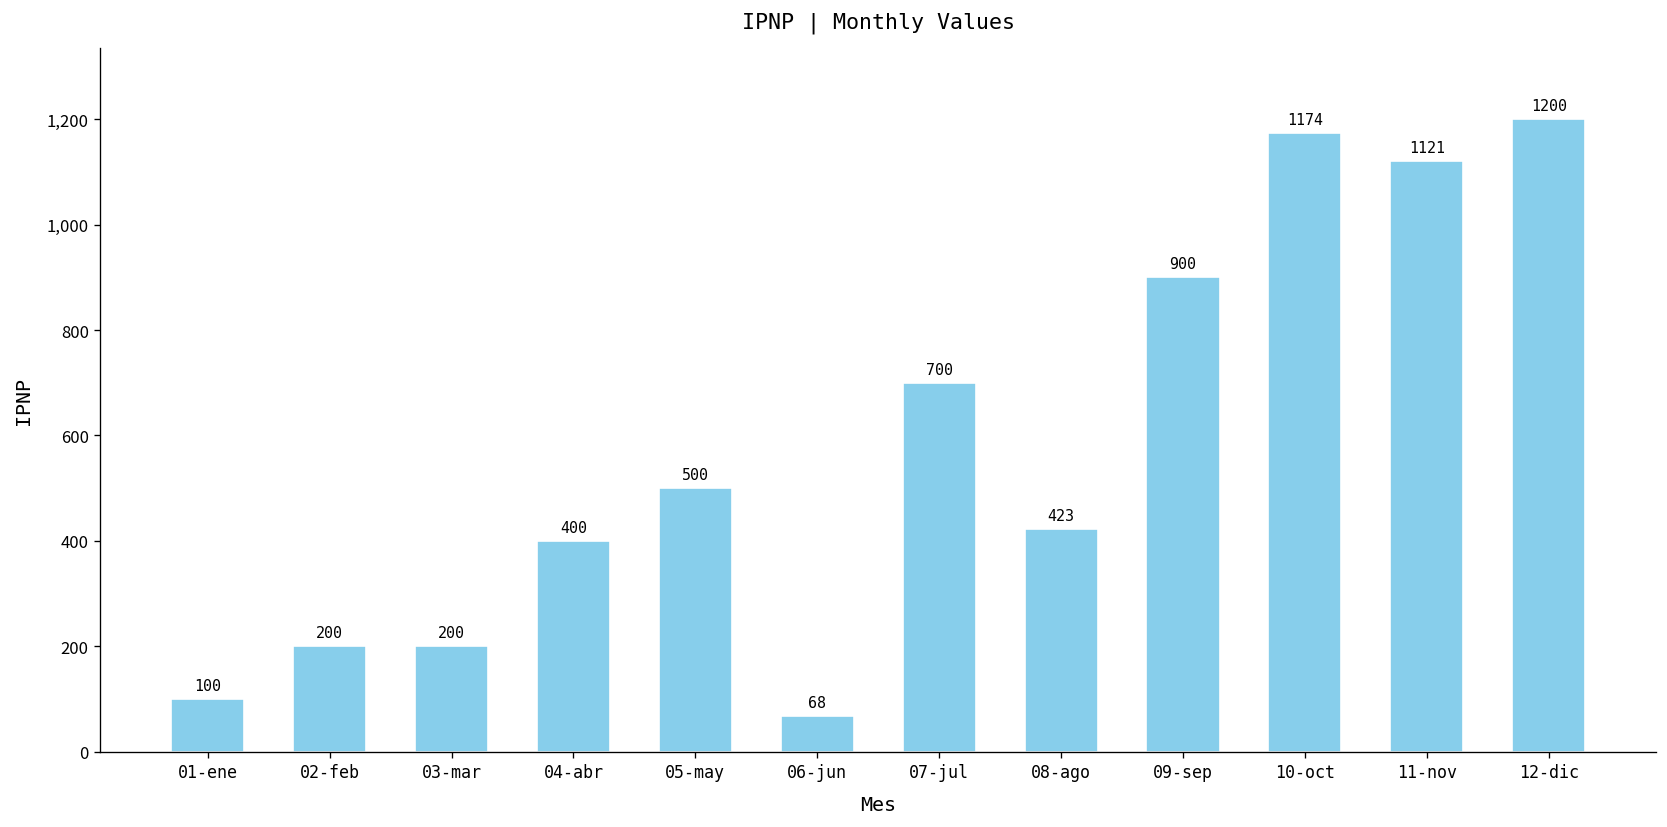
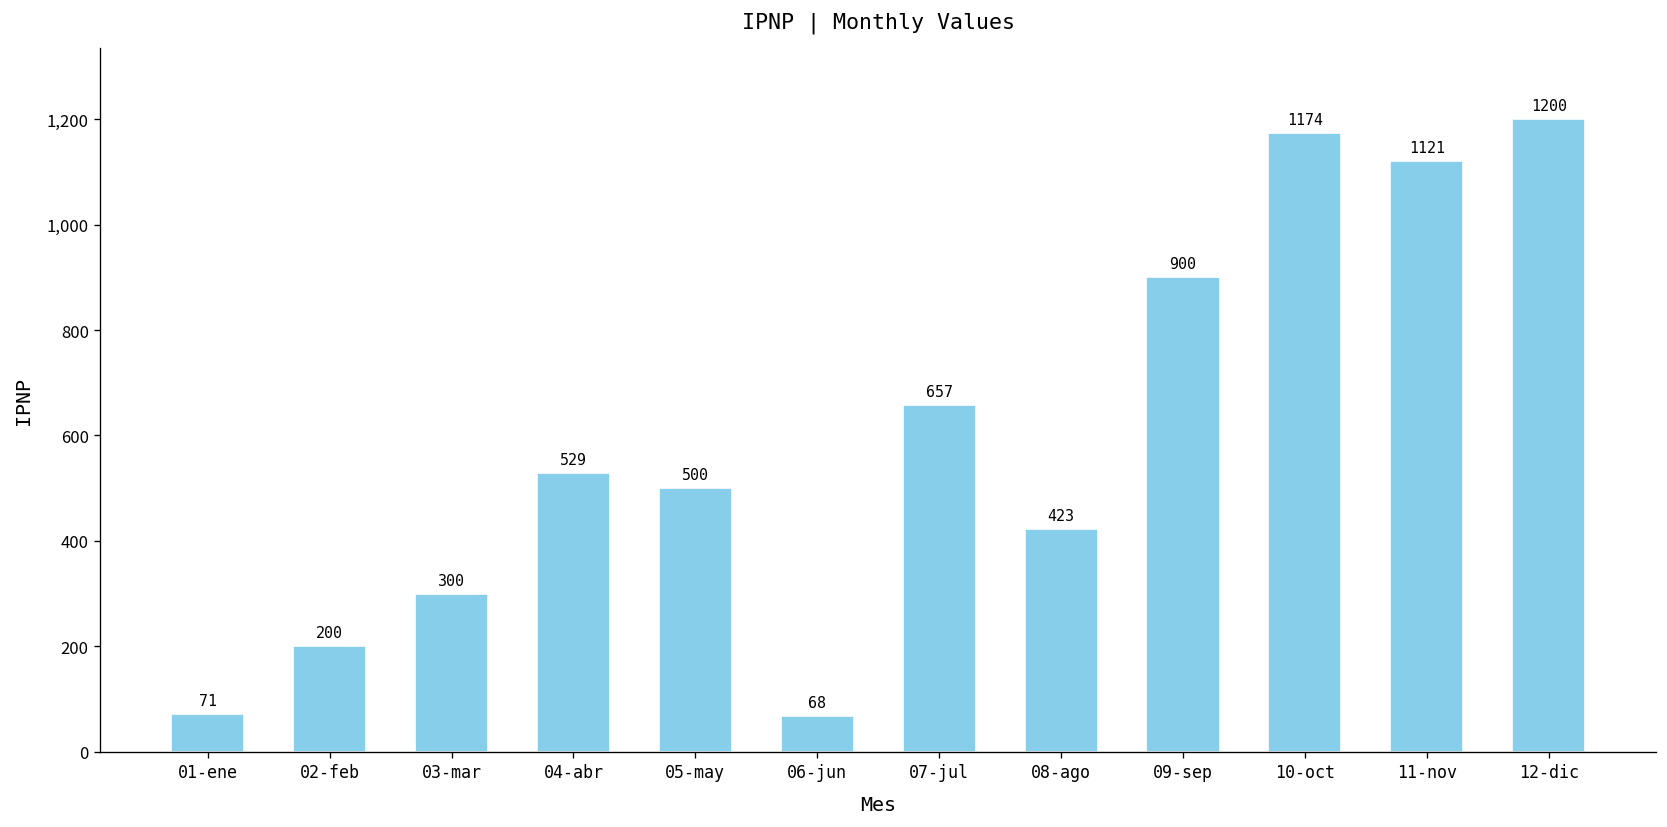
  {
-   "01-ene": 100,
+   "01-ene": 71,
    "02-feb": 200,
-   "03-mar": 200,
-   "04-abr": 400,
+   "03-mar": 300,
+   "04-abr": 529,
    "05-may": 500,
    "06-jun": 68,
-   "07-jul": 700,
+   "07-jul": 657,
    "08-ago": 423,
    "09-sep": 900,
    "10-oct": 1174,
    "11-nov": 1121,
    "12-dic": 1200
  }
